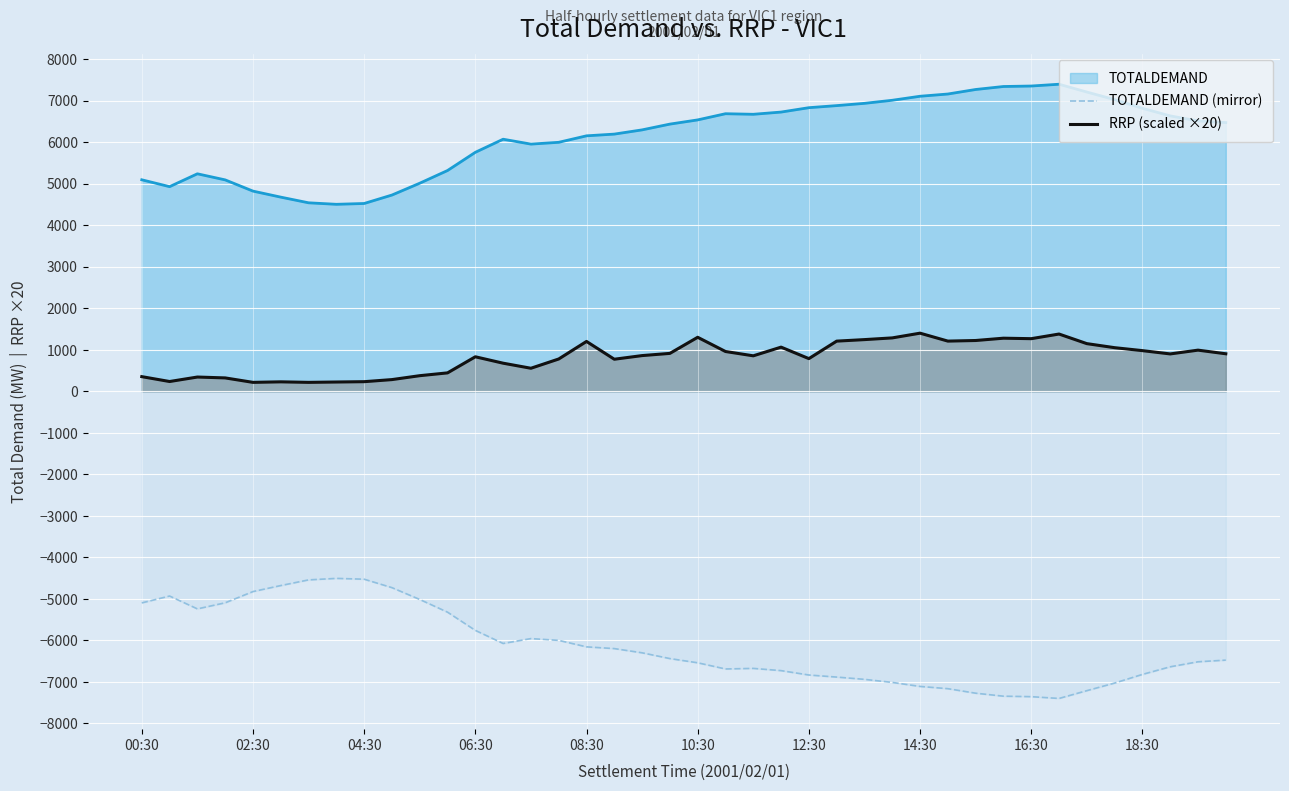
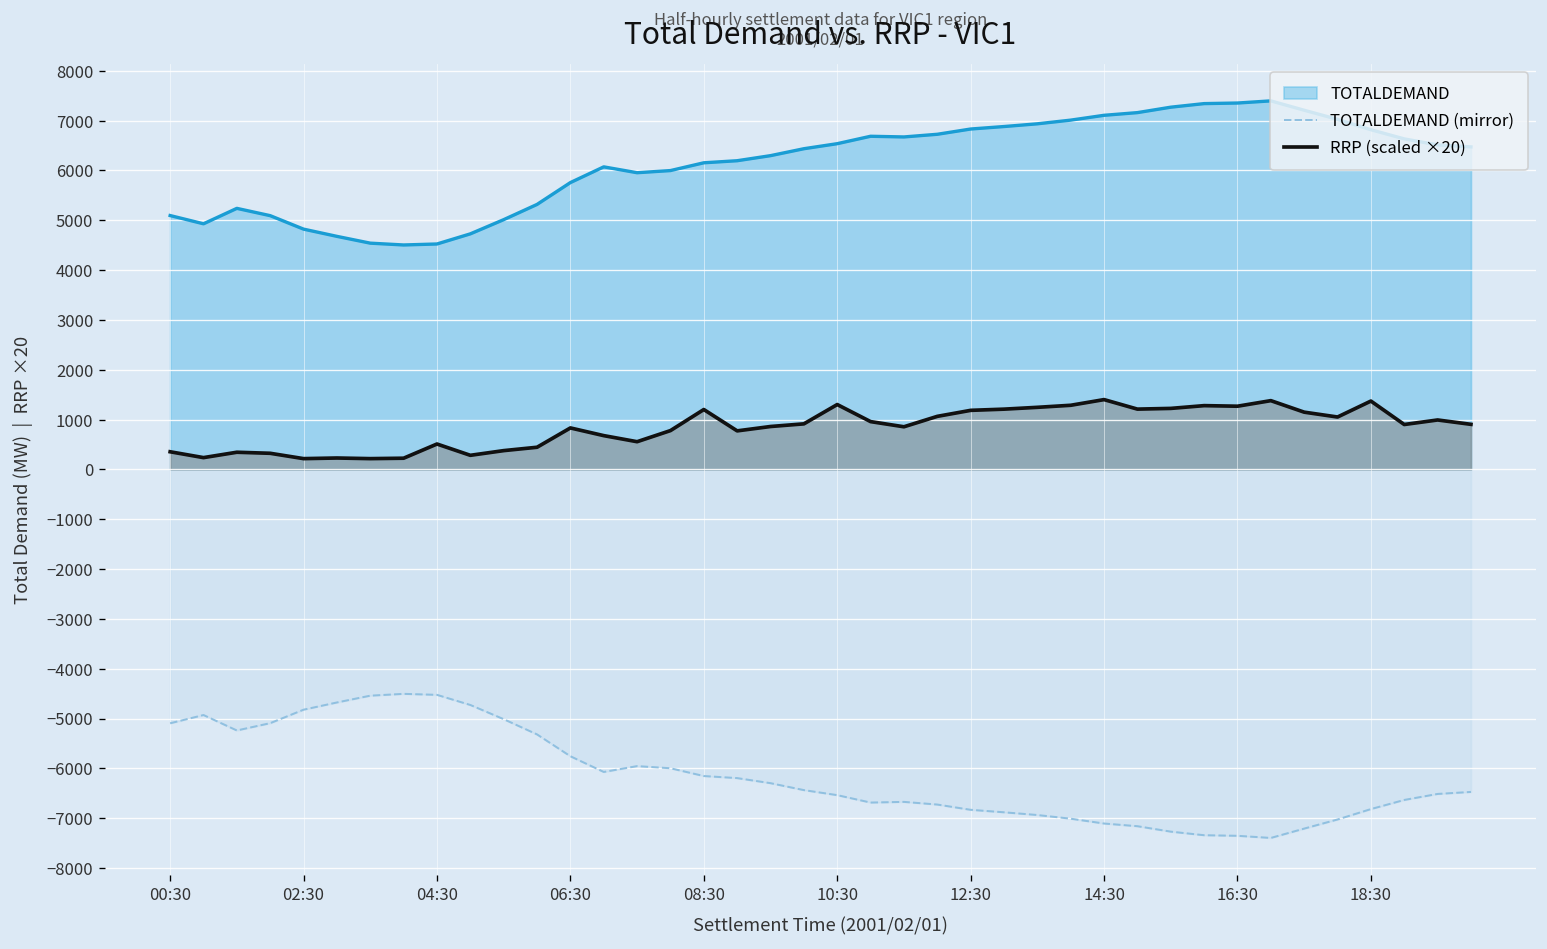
  {
    "RRP (scaled ×20)": {
      "00:30": 400,
      "02:30": 200,
-     "04:30": 200,
+     "04:30": 500,
      "06:30": 800,
      "08:30": 1200,
      "10:30": 1300,
-     "12:30": 800,
+     "12:30": 1200,
      "14:30": 1400,
      "16:30": 1300,
-     "18:30": 1000
+     "18:30": 1400
    }
  }
